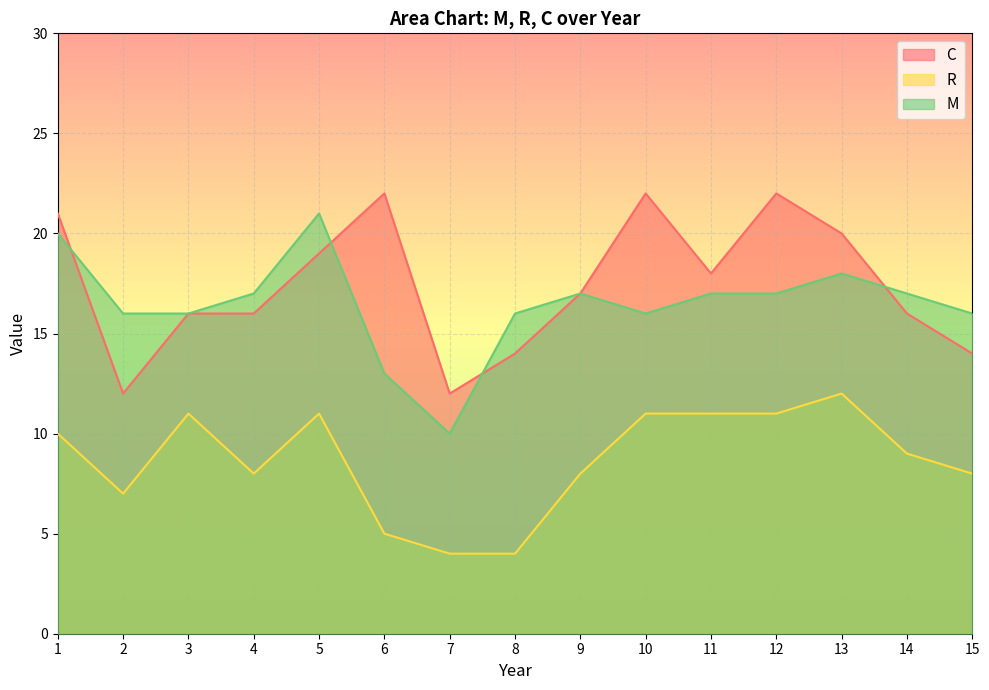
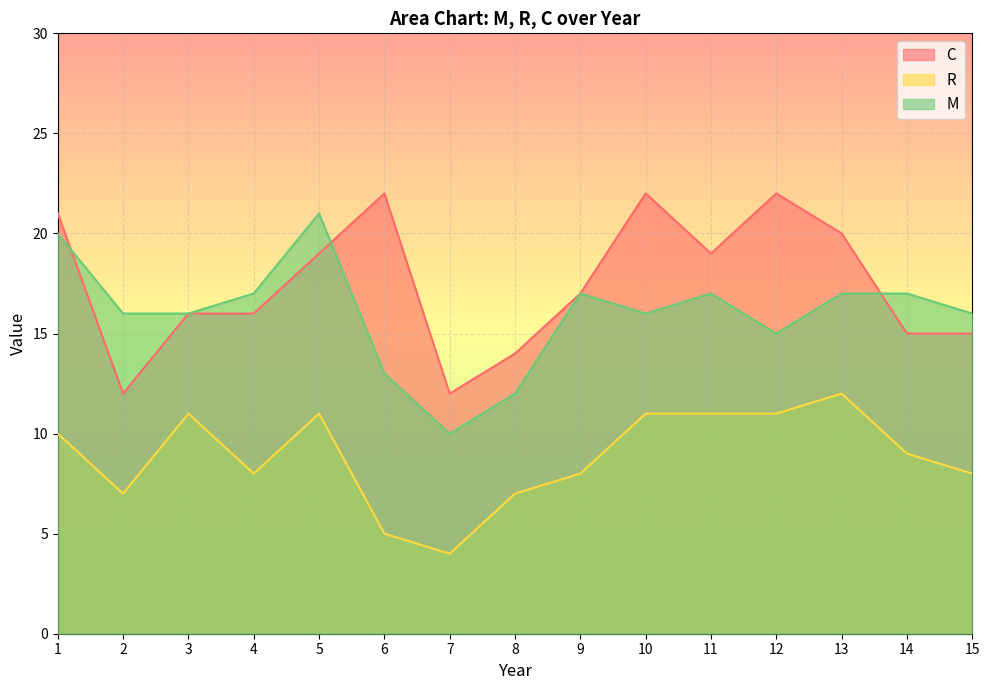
  {
    "C": {
      "1": 21,
      "2": 12,
      "4": 16,
      "5": 19,
      "6": 22,
      "7": 12,
      "8": 14,
      "10": 22,
-     "11": 18,
+     "11": 19,
      "12": 22,
      "13": 20,
-     "14": 16,
-     "15": 14
+     "14": 15,
+     "15": 15
    },
    "R": {
      "1": 10,
      "2": 7,
      "3": 11,
      "4": 8,
      "5": 11,
      "6": 5,
      "7": 4,
-     "8": 4,
+     "8": 7,
      "9": 8,
      "10": 11,
      "11": 11,
      "12": 11,
      "13": 12,
      "14": 9,
      "15": 8
    },
    "M": {
      "1": 20,
      "2": 16,
      "4": 17,
      "5": 21,
      "6": 13,
      "7": 10,
-     "8": 16,
+     "8": 12,
      "10": 16,
      "11": 17,
-     "12": 17,
-     "13": 18,
+     "12": 15,
+     "13": 17,
      "14": 17,
      "15": 16
    }
  }
